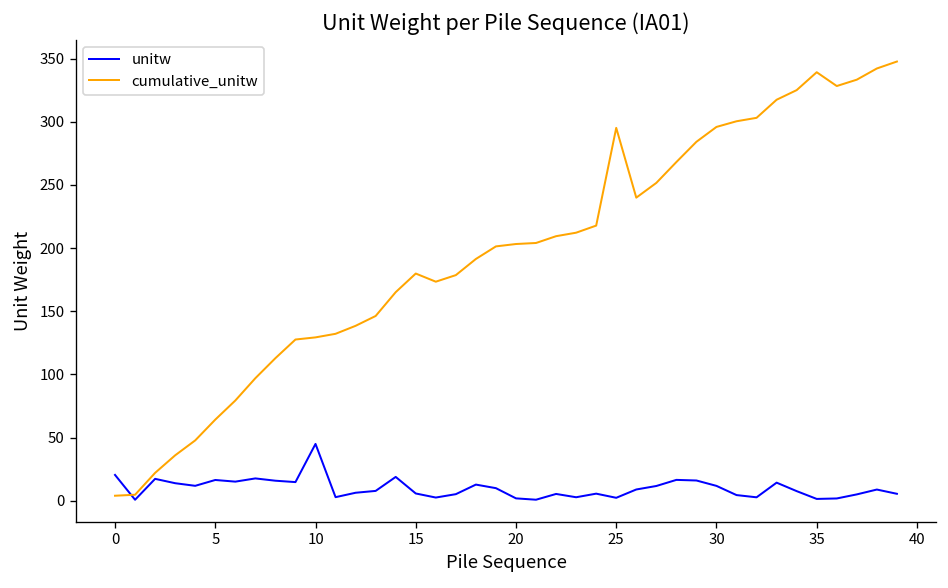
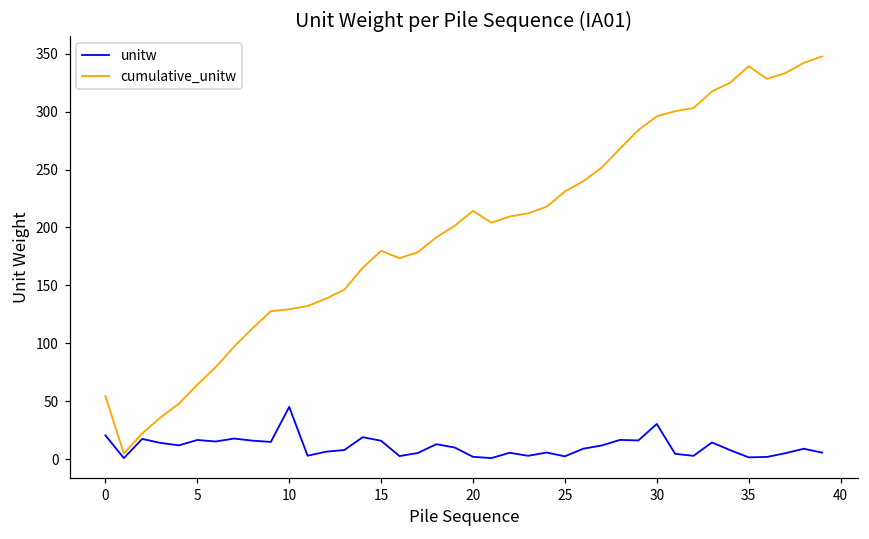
  {
    "unitw": {
      "0": 20,
      "5": 16,
      "10": 45,
-     "15": 6,
+     "15": 16,
      "20": 2,
      "25": 2,
-     "30": 12,
+     "30": 30,
      "35": 1
    },
    "cumulative_unitw": {
-     "0": 4,
+     "0": 54,
      "5": 64,
      "10": 129,
      "15": 180,
-     "20": 203,
-     "25": 295,
+     "20": 214,
+     "25": 231,
      "30": 296,
      "35": 339
    }
  }
